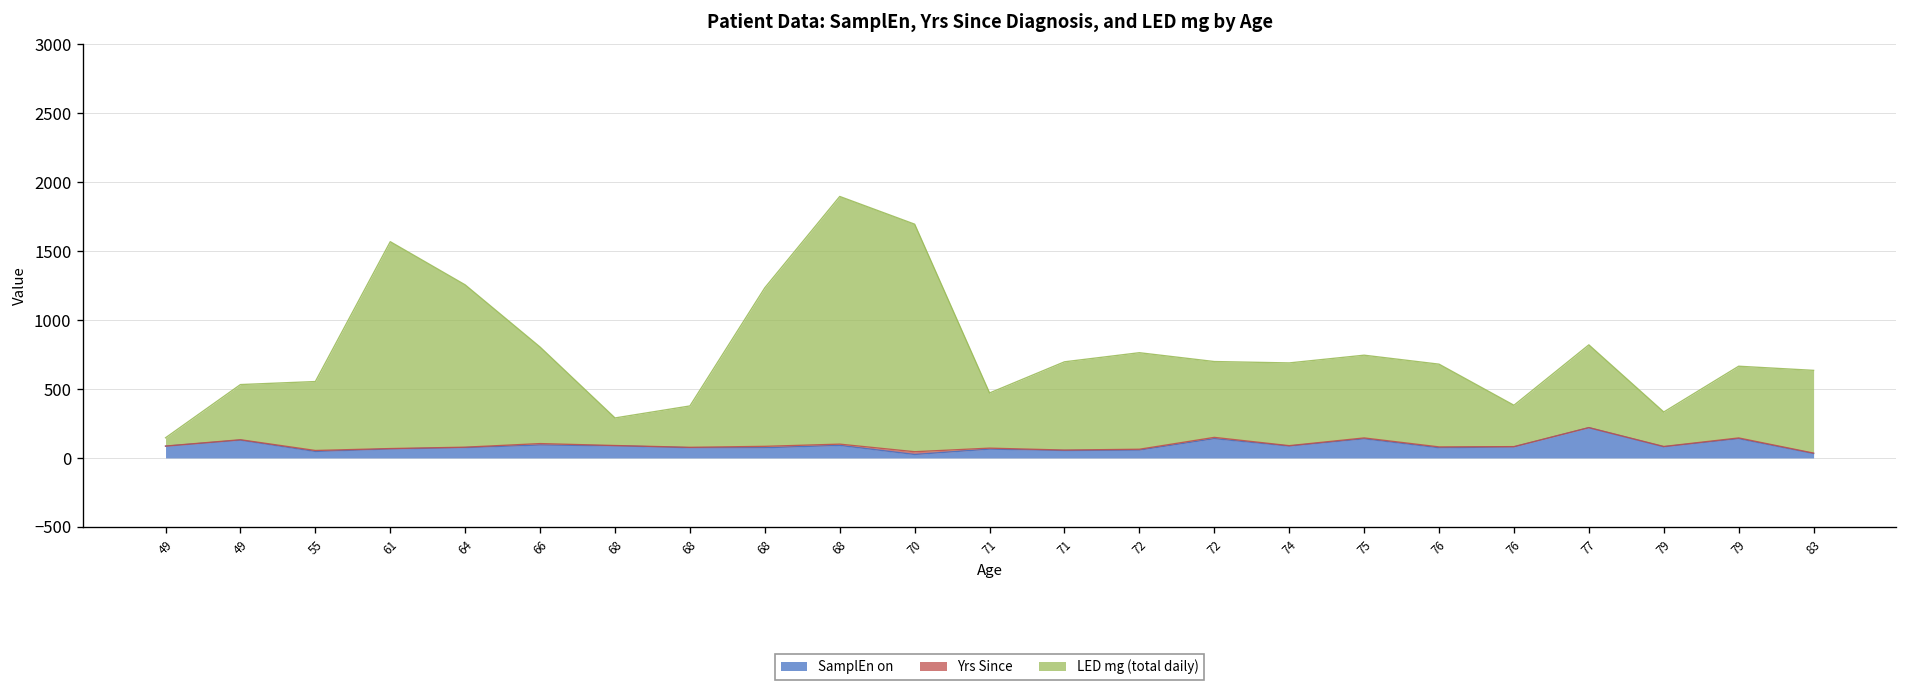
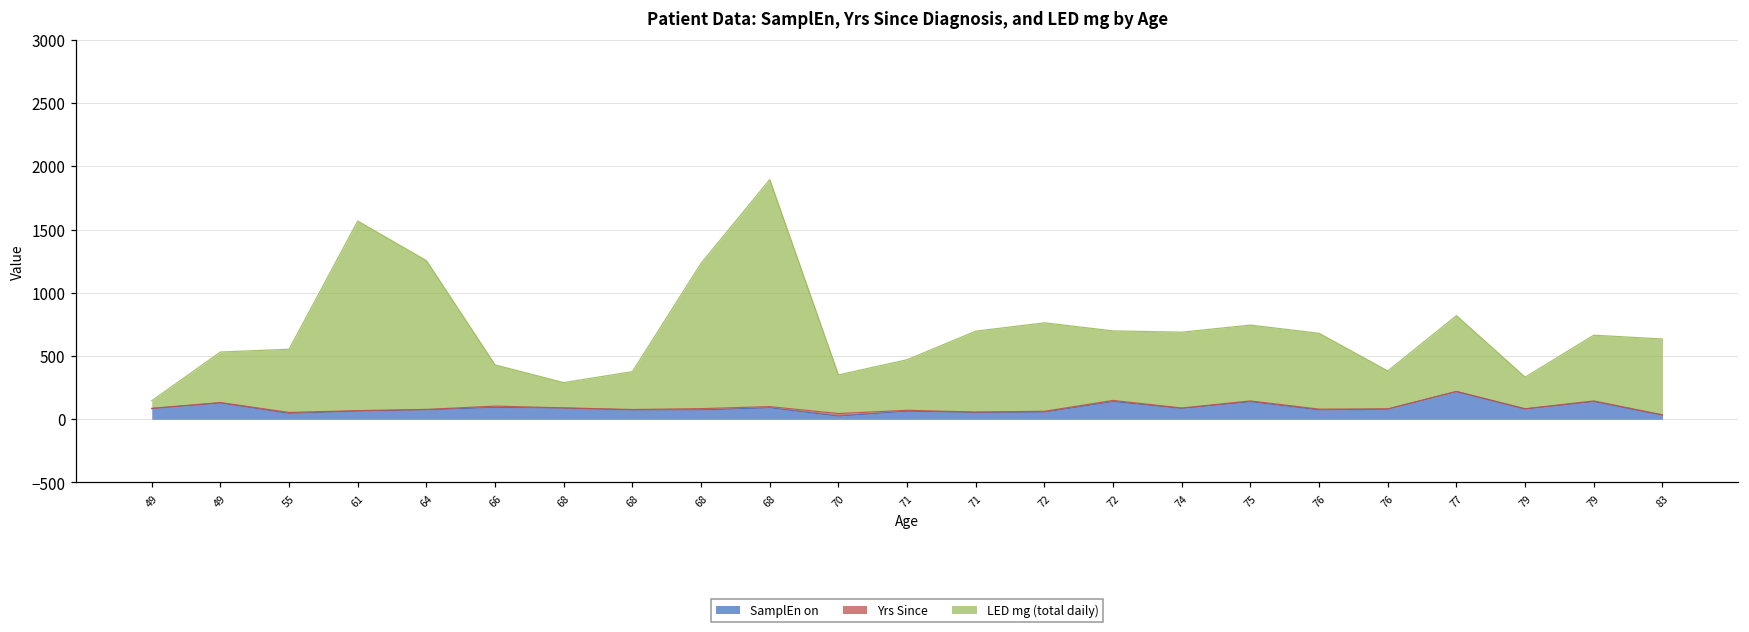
  {
    "LED mg (total daily)": {
      "55": 500,
      "61": 1500,
      "64": 1180,
-     "66": 700,
-     "70": 1650,
+     "66": 330,
+     "70": 310,
      "74": 600,
      "75": 600,
      "77": 600,
      "83": 600
    }
  }
